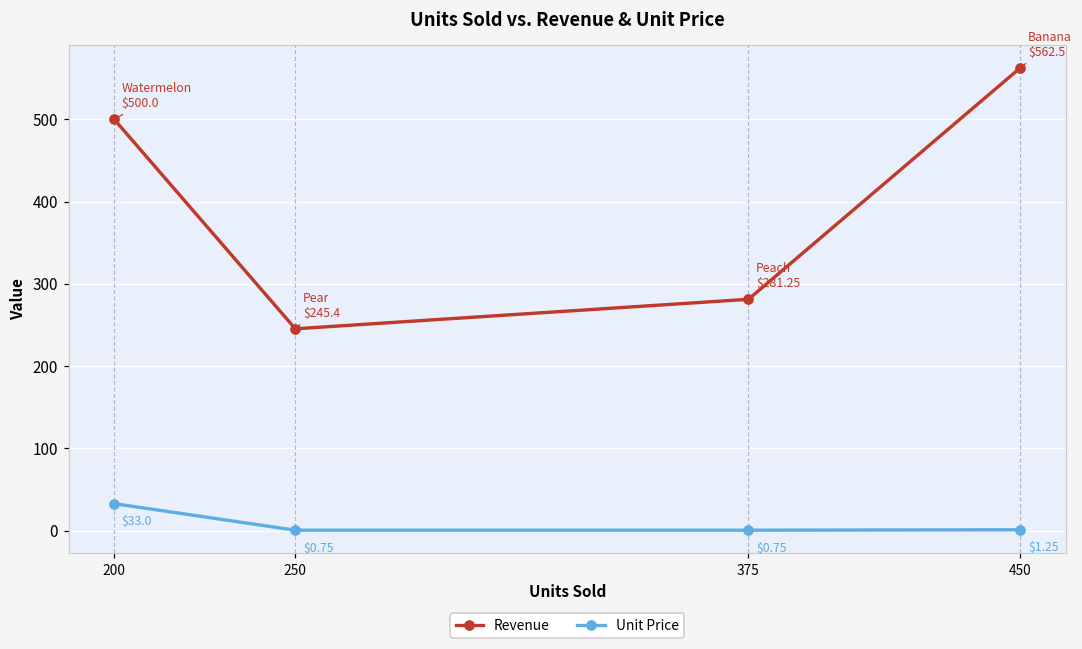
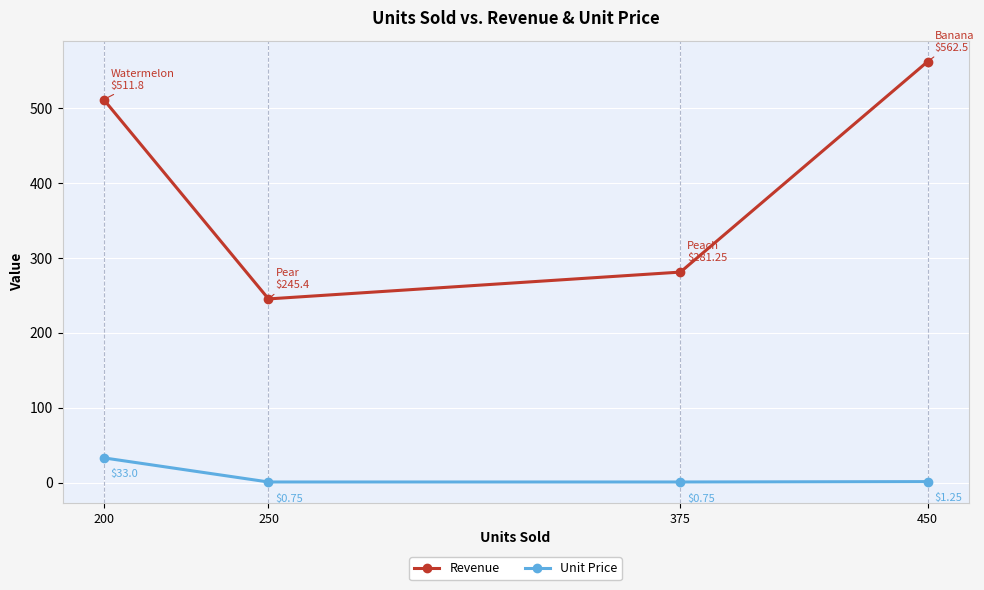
  {
    "Revenue": {
-     "200": "$500.0",
+     "200": "$511.8",
      "250": "$245.4",
      "375": "$281.25",
      "450": "$562.5"
    },
    "Unit Price": {
      "200": "$33.0",
      "250": "$0.75",
      "375": "$0.75",
      "450": "$1.25"
    }
  }
